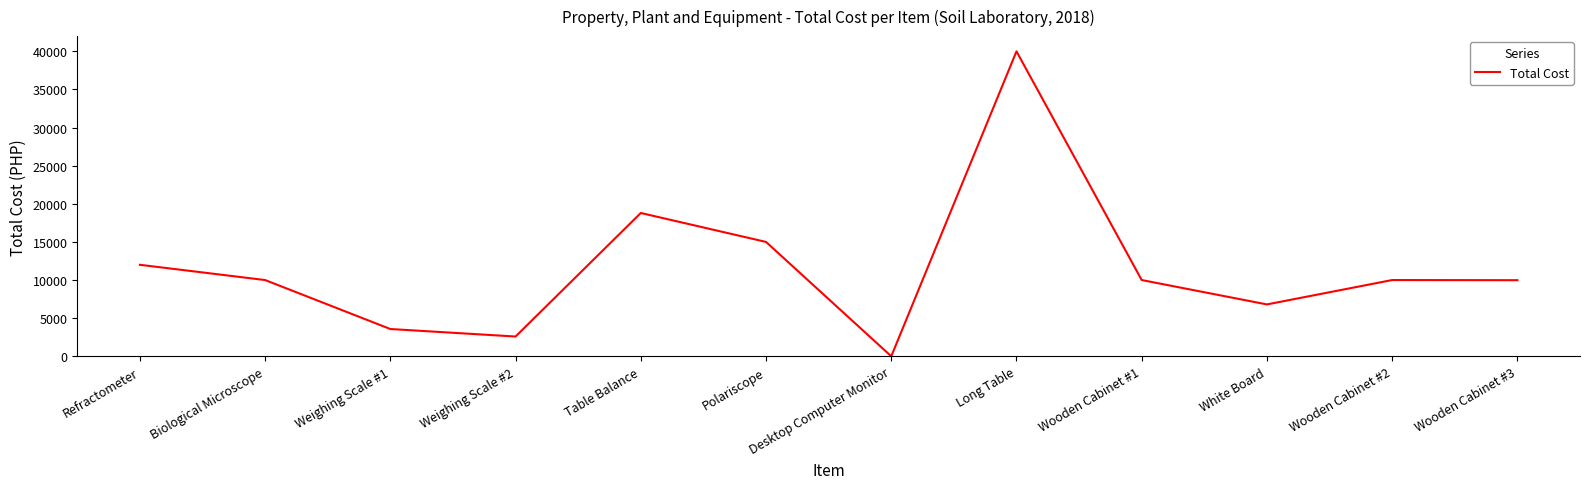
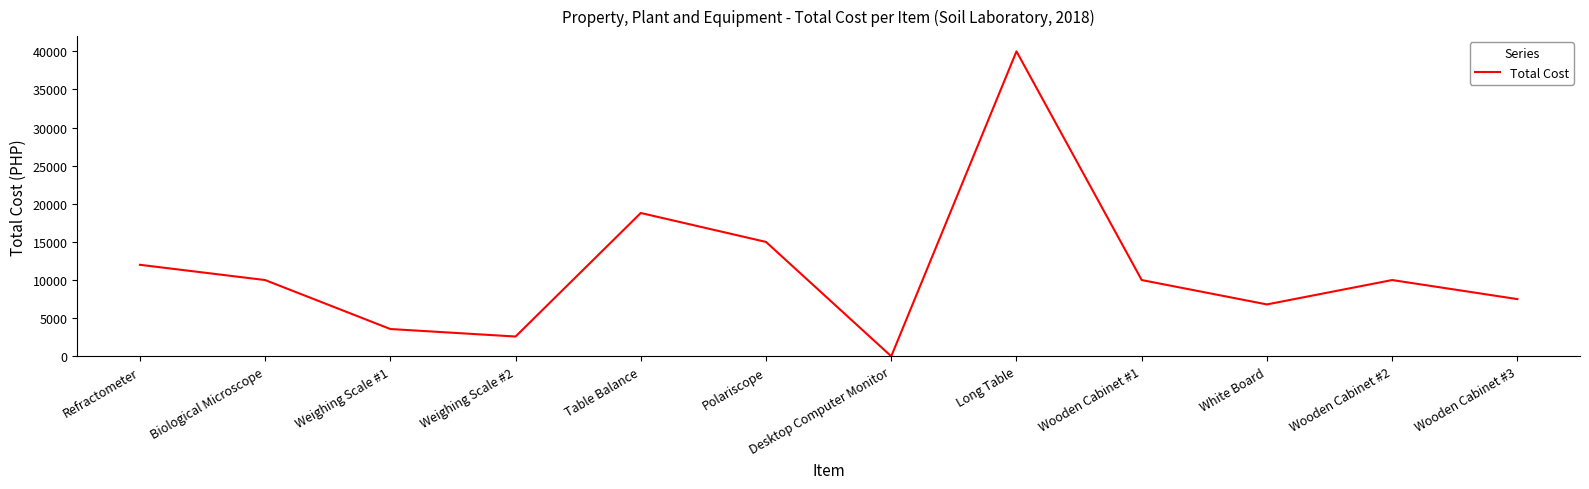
  {
    "Refractometer": 12000,
    "Biological Microscope": 10000,
    "Weighing Scale #1": 4000,
    "Weighing Scale #2": 3000,
    "Table Balance": 19000,
    "Polariscope": 15000,
    "Desktop Computer Monitor": 0,
    "Long Table": 40000,
    "Wooden Cabinet #1": 10000,
    "White Board": 7000,
    "Wooden Cabinet #2": 10000,
-   "Wooden Cabinet #3": 10000
+   "Wooden Cabinet #3": 8000
  }
